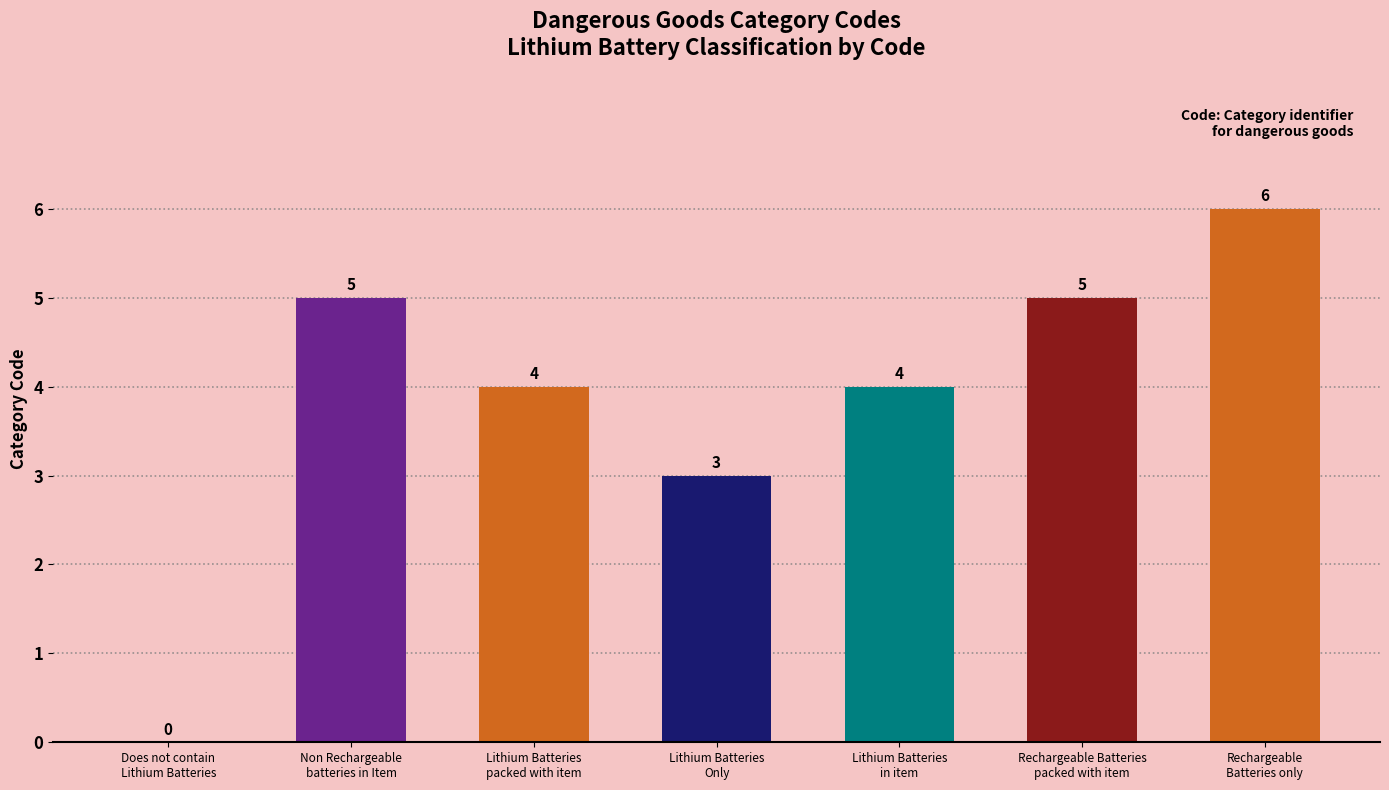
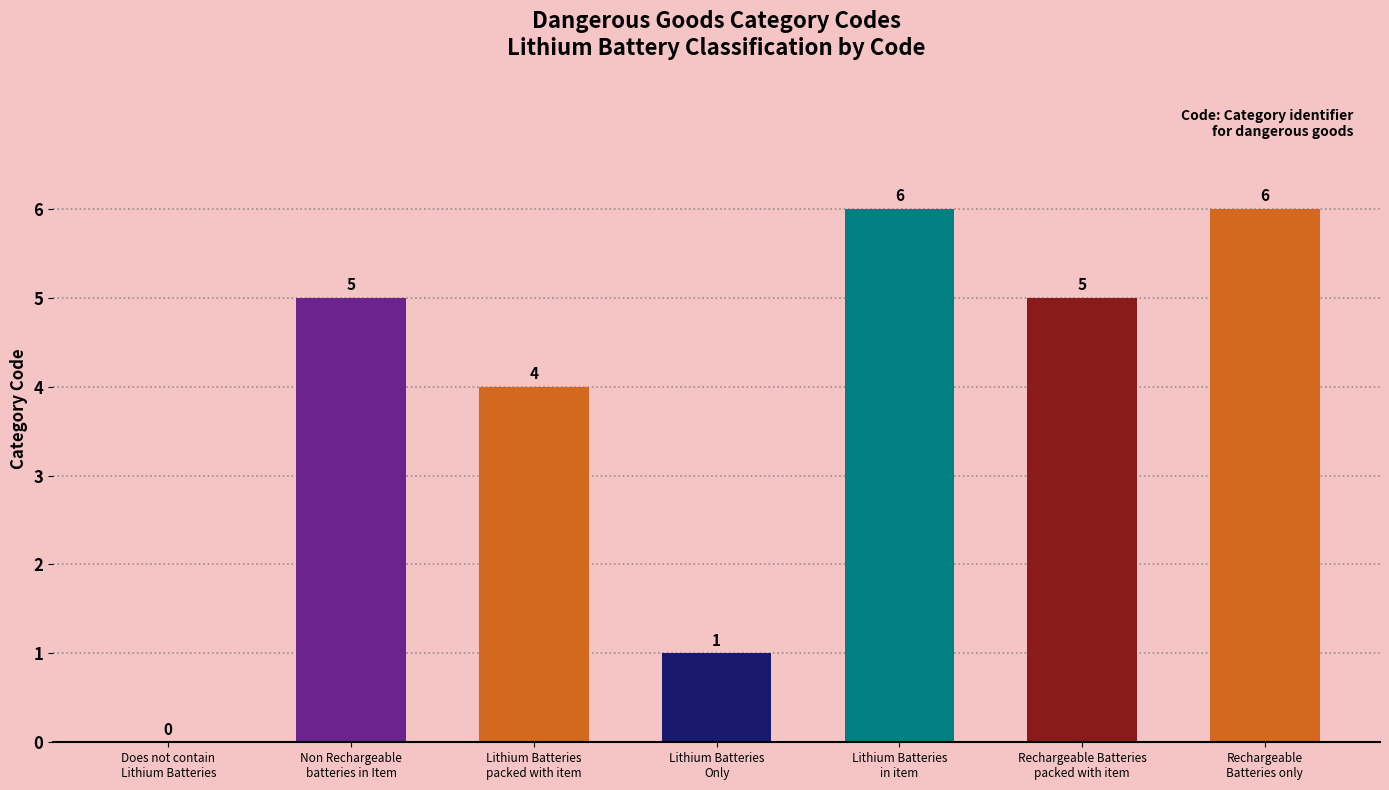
  {
    "Does not contain Lithium Batteries": 0,
    "Non Rechargeable batteries in Item": 5,
    "Lithium Batteries packed with item": 4,
-   "Lithium Batteries Only": 3,
-   "Lithium Batteries in item": 4,
+   "Lithium Batteries Only": 1,
+   "Lithium Batteries in item": 6,
    "Rechargeable Batteries packed with item": 5,
    "Rechargeable Batteries only": 6
  }
